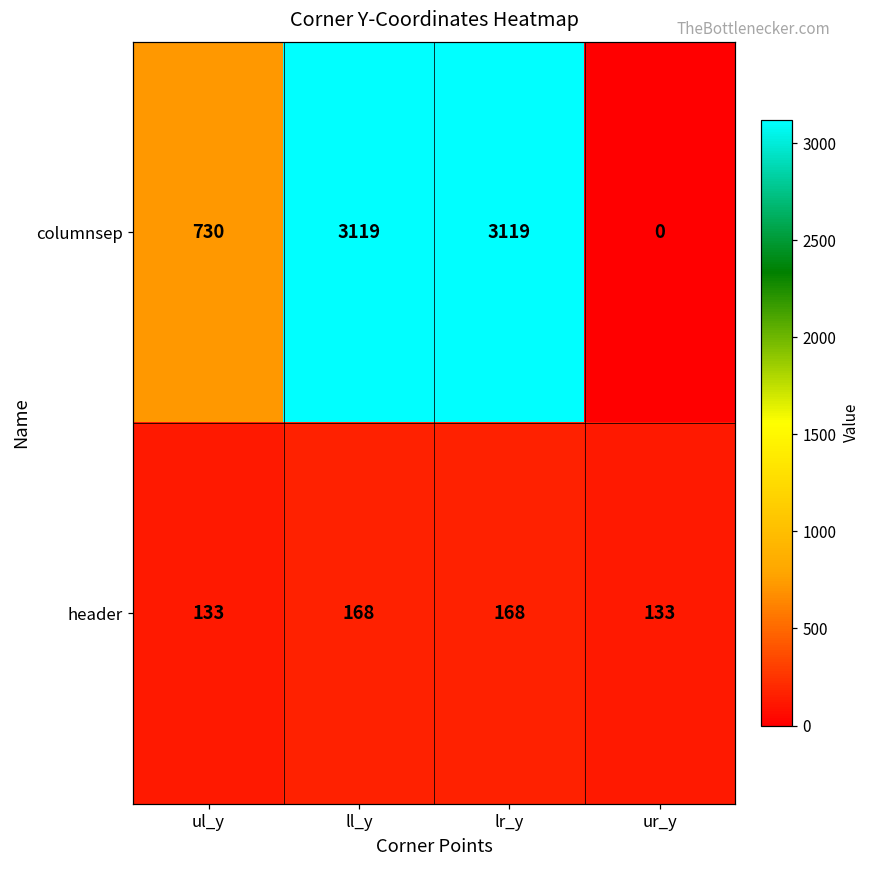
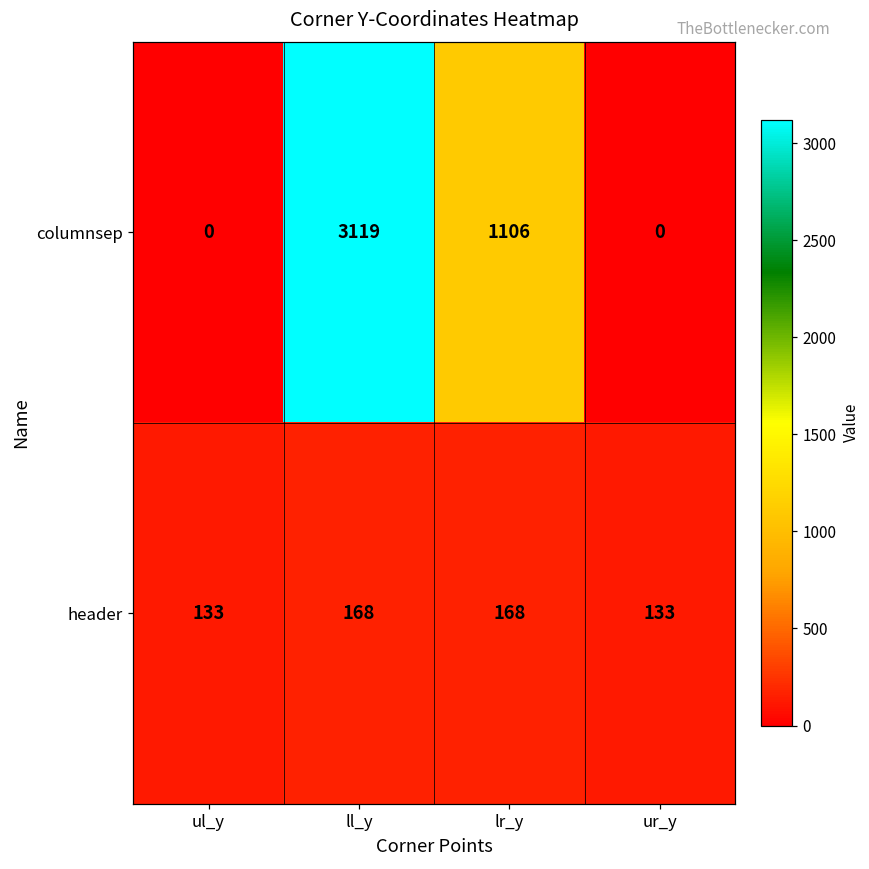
  {
    "columnsep": {
-     "ul_y": 730,
+     "ul_y": 0,
      "ll_y": 3119,
-     "lr_y": 3119,
+     "lr_y": 1106,
      "ur_y": 0
    },
    "header": {
      "ul_y": 133,
      "ll_y": 168,
      "lr_y": 168,
      "ur_y": 133
    }
  }
